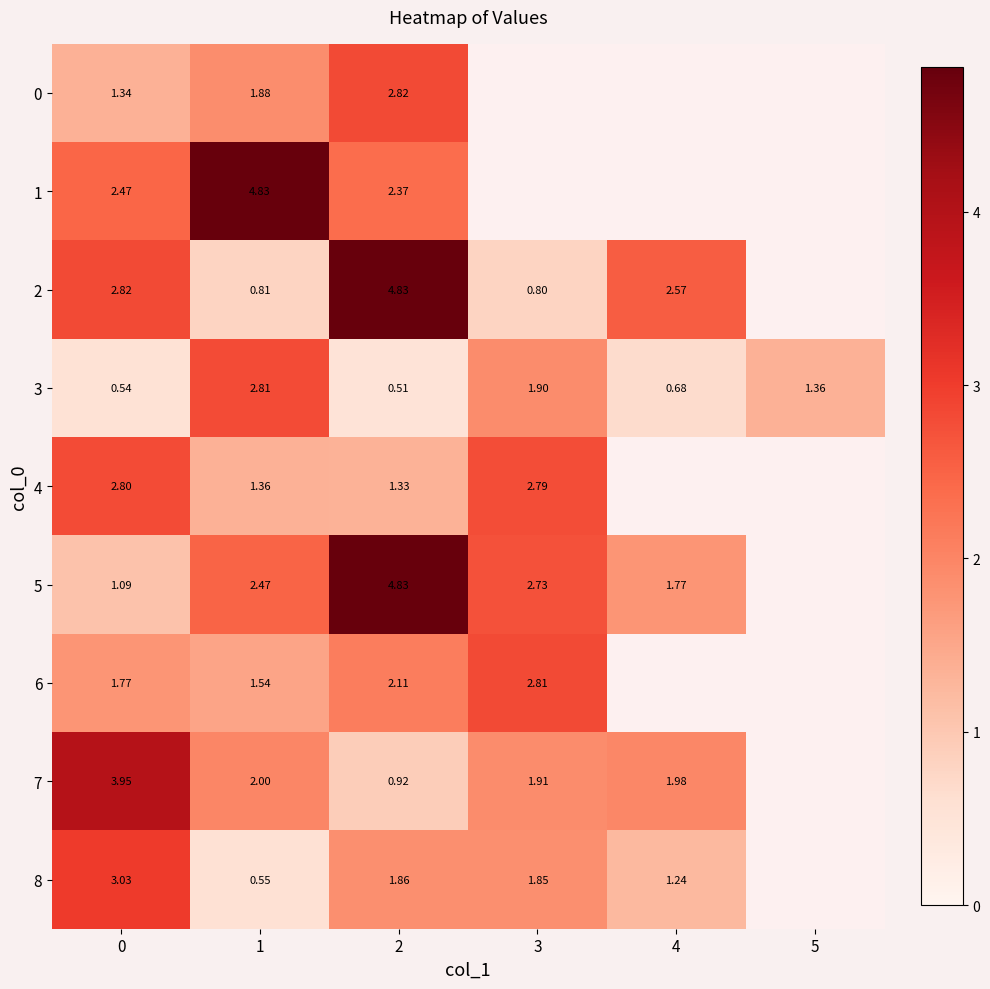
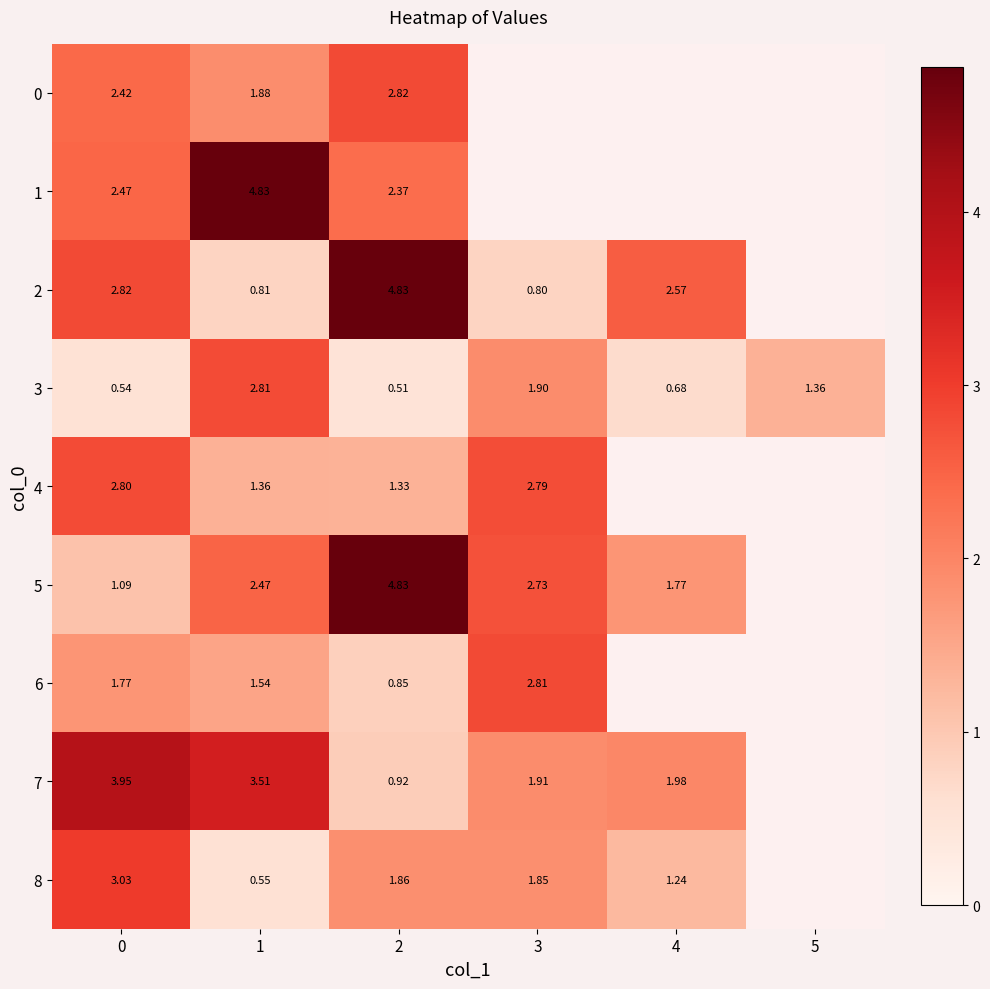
  {
    "0": {
-     "0": 1.34,
+     "0": 2.42,
      "1": 1.88,
      "2": 2.82
    },
    "1": {
      "0": 2.47,
      "1": 4.83,
      "2": 2.37
    },
    "2": {
      "0": 2.82,
      "1": 0.81,
      "2": 4.83,
      "3": 0.80,
      "4": 2.57
    },
    "3": {
      "0": 0.54,
      "1": 2.81,
      "2": 0.51,
      "3": 1.90,
      "4": 0.68,
      "5": 1.36
    },
    "4": {
      "0": 2.80,
      "1": 1.36,
      "2": 1.33,
      "3": 2.79
    },
    "5": {
      "0": 1.09,
      "1": 2.47,
      "2": 4.83,
      "3": 2.73,
      "4": 1.77
    },
    "6": {
      "0": 1.77,
      "1": 1.54,
-     "2": 2.11,
+     "2": 0.85,
      "3": 2.81
    },
    "7": {
      "0": 3.95,
-     "1": 2.00,
+     "1": 3.51,
      "2": 0.92,
      "3": 1.91,
      "4": 1.98
    },
    "8": {
      "0": 3.03,
      "1": 0.55,
      "2": 1.86,
      "3": 1.85,
      "4": 1.24
    }
  }
